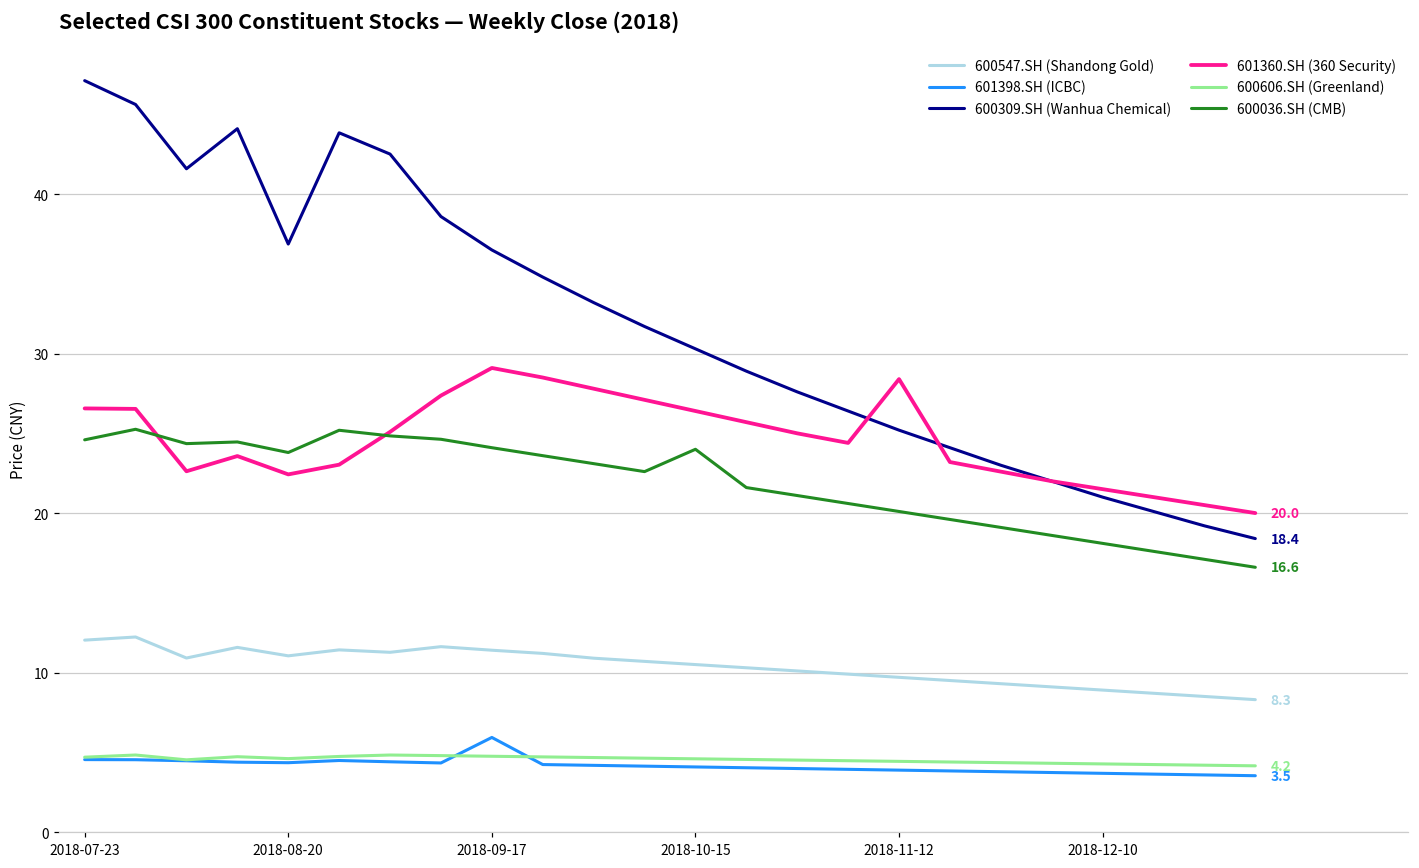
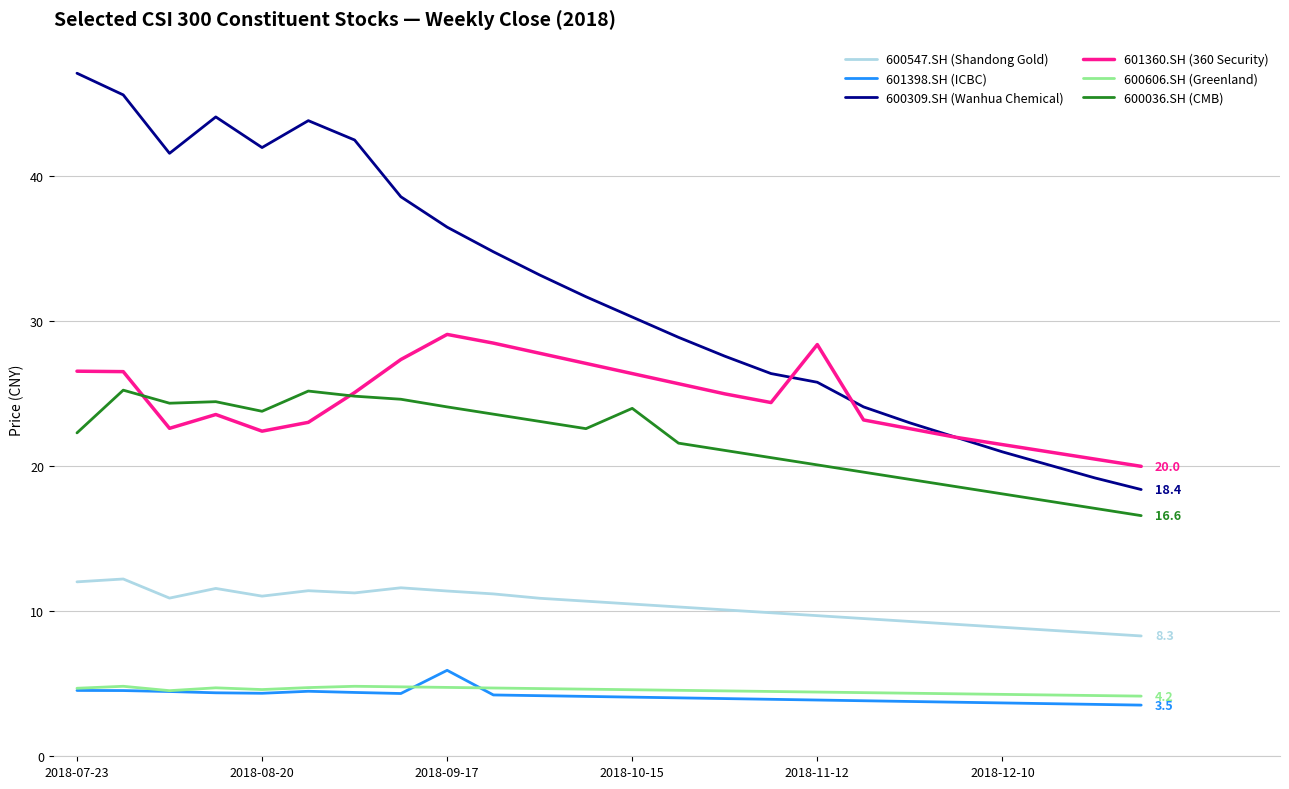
  {
    "600547.SH (Shandong Gold)": {
      "2018-07-23": 12.0,
      "2018-08-20": 11.0,
      "2018-09-17": 11.4,
      "2018-10-15": 10.5,
      "2018-11-12": 9.7,
      "2018-12-10": 8.9
    },
    "601398.SH (ICBC)": {
      "2018-08-20": 4.3,
      "2018-09-17": 5.9,
      "2018-10-15": 4.1,
      "2018-11-12": 3.9,
      "2018-12-10": 3.7
    },
    "600309.SH (Wanhua Chemical)": {
      "2018-07-23": 47.1,
-     "2018-08-20": 36.9,
+     "2018-08-20": 42.0,
      "2018-09-17": 36.5,
      "2018-10-15": 30.3,
-     "2018-11-12": 25.2,
+     "2018-11-12": 25.8,
      "2018-12-10": 21.0
    },
    "601360.SH (360 Security)": {
      "2018-07-23": 26.6,
      "2018-08-20": 22.4,
      "2018-09-17": 29.1,
      "2018-10-15": 26.4,
      "2018-11-12": 28.4,
      "2018-12-10": 21.5
    },
    "600606.SH (Greenland)": {
      "2018-08-20": 4.6,
      "2018-09-17": 4.8,
      "2018-10-15": 4.6,
      "2018-11-12": 4.4,
      "2018-12-10": 4.3
    },
    "600036.SH (CMB)": {
-     "2018-07-23": 24.6,
+     "2018-07-23": 22.3,
      "2018-08-20": 23.8,
      "2018-09-17": 24.1,
      "2018-10-15": 24.0,
      "2018-11-12": 20.1,
      "2018-12-10": 18.1
    }
  }
